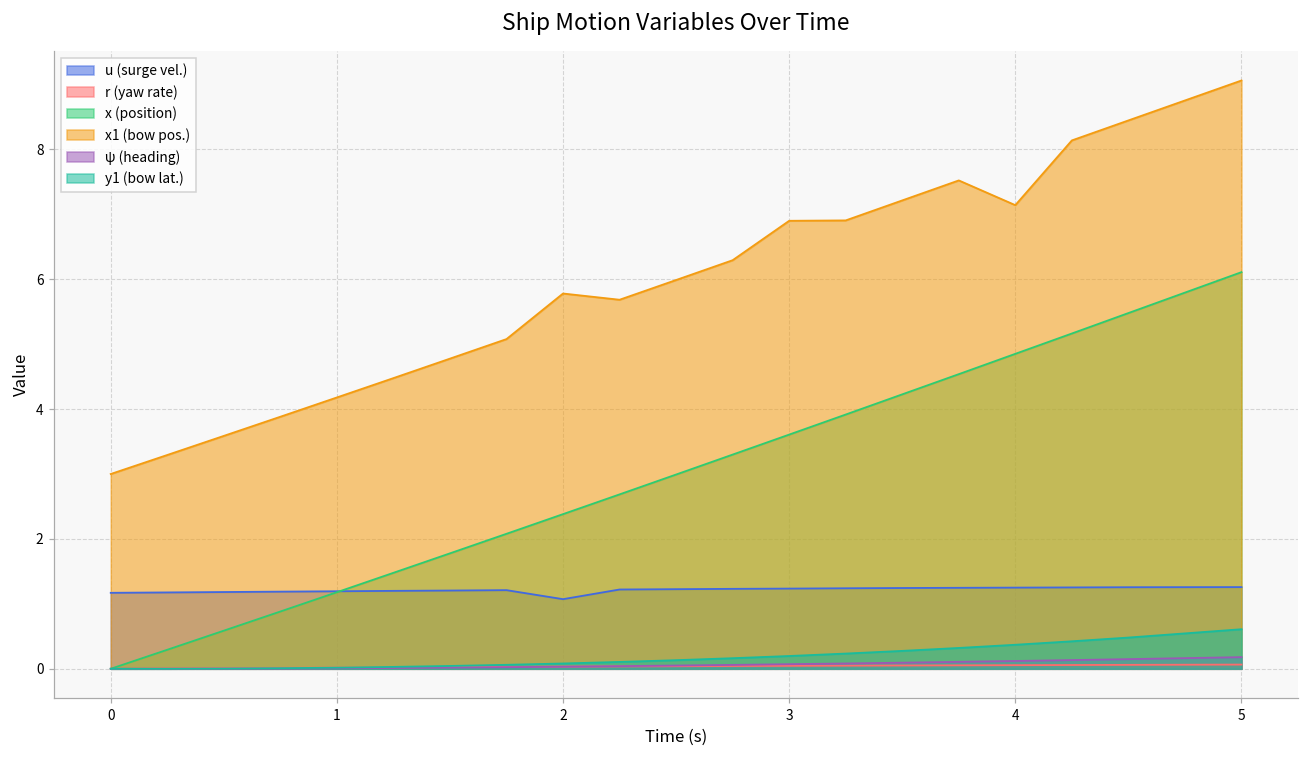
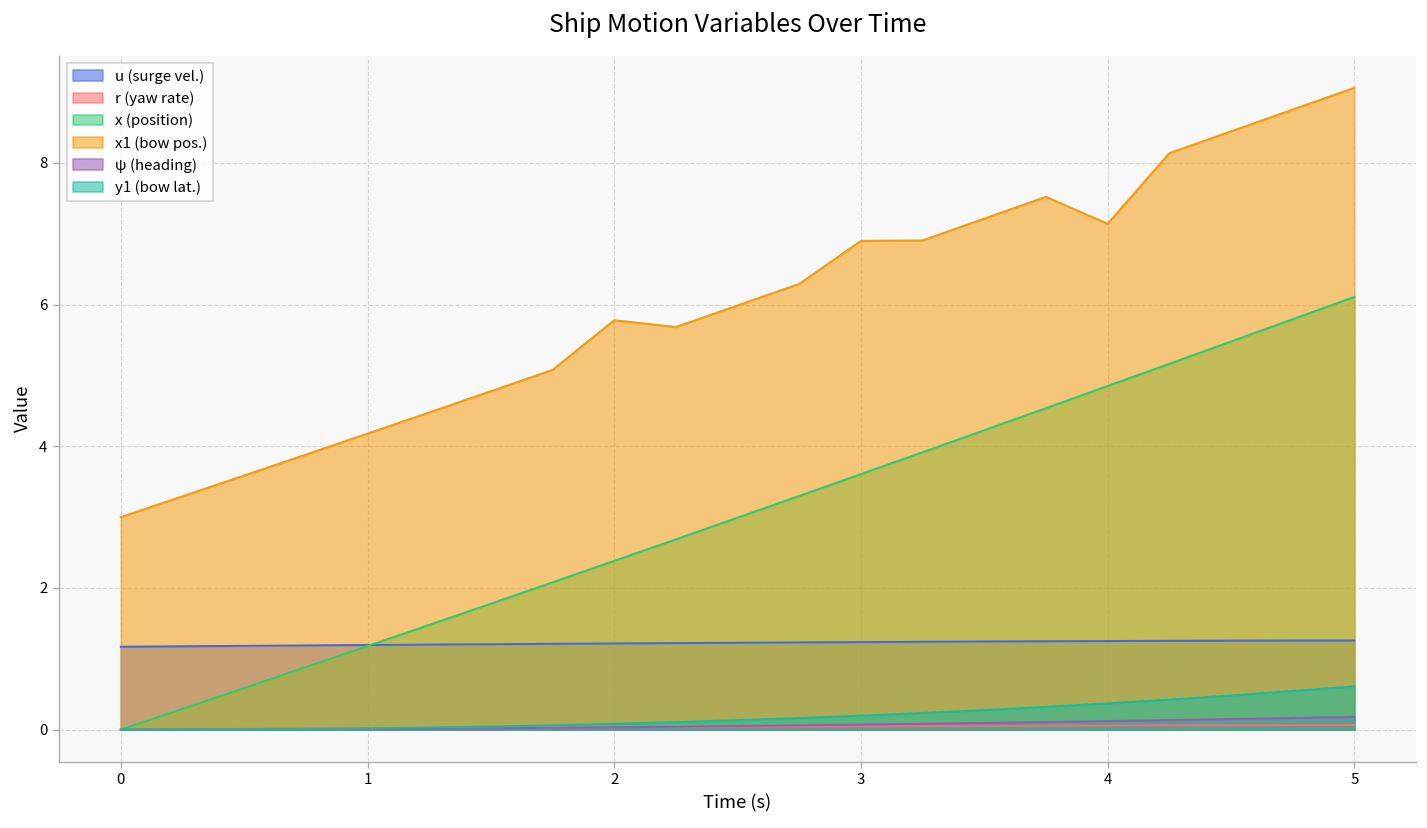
  {
    "u (surge vel.)": {
      "0": 1.2,
-     "2": 1.1,
+     "2": 1.2,
      "3": 1.2,
      "4": 1.3,
      "5": 1.3
    },
    "r (yaw rate)": {
      "4": 0.1,
      "5": 0.1
    },
    "x1 (bow pos.)": {
      "0": 3.0,
      "1": 4.2,
      "2": 5.8,
      "3": 6.9,
      "4": 7.1,
      "5": 9.1
    },
    "ψ (heading)": {
      "4": 0.1,
      "5": 0.2
    }
  }
